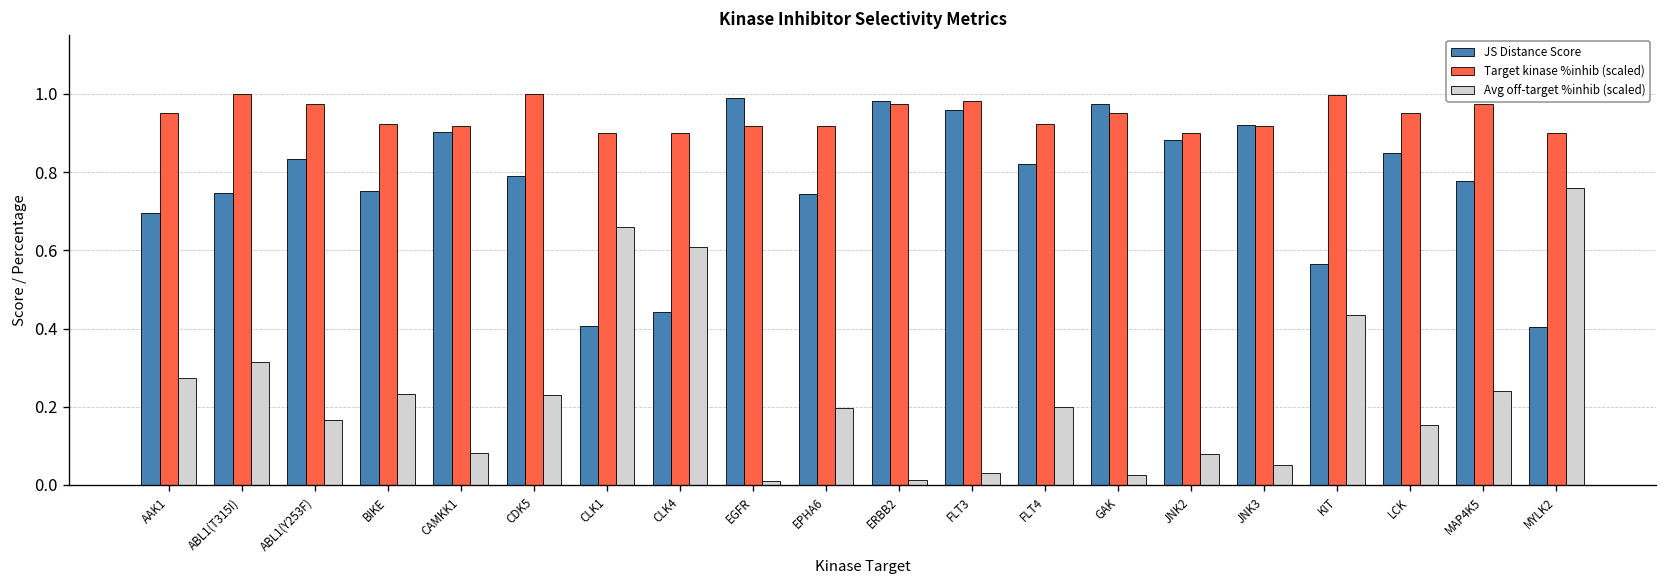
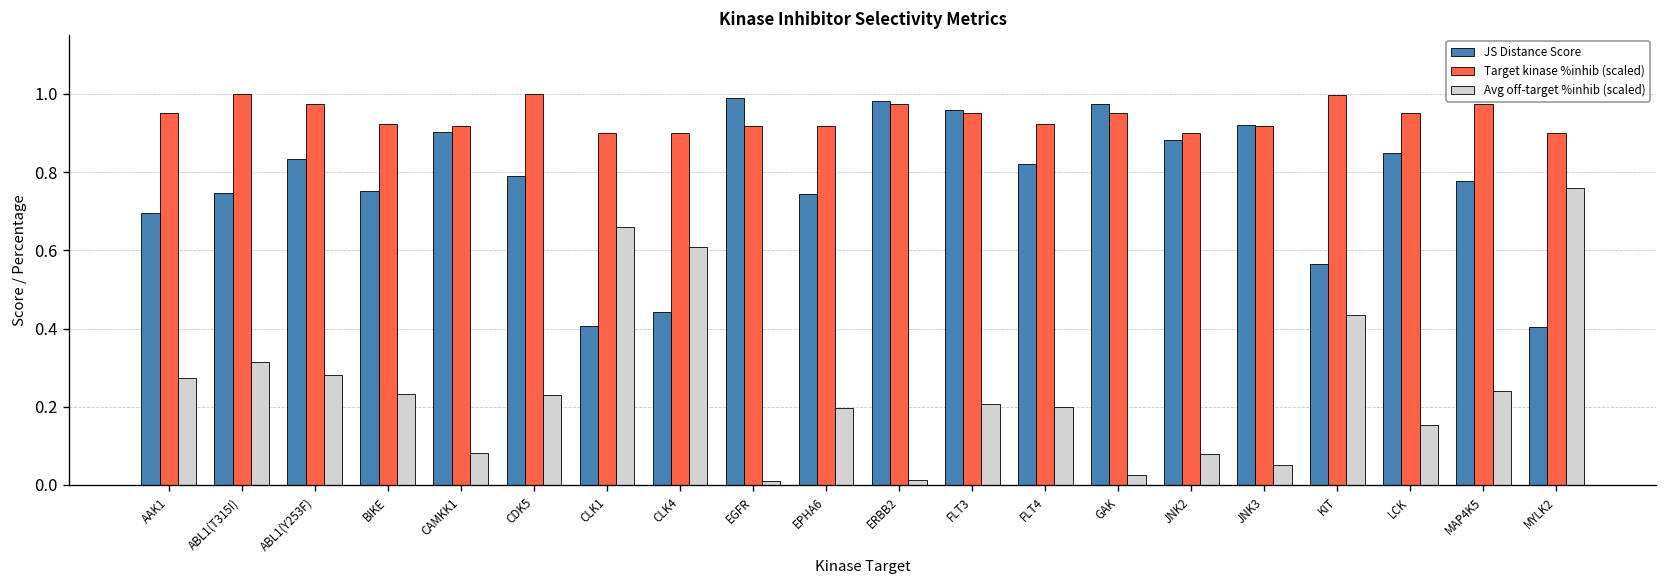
  {
    "JS Distance Score": {
      "AAK1": 0.69,
      "ABL1(T315I)": 0.75,
      "ABL1(Y253F)": 0.83,
      "BIKE": 0.75,
      "CAMKK1": 0.90,
      "CDK5": 0.79,
      "CLK1": 0.41,
      "CLK4": 0.44,
      "EGFR": 0.99,
      "EPHA6": 0.74,
      "ERBB2": 0.98,
      "FLT3": 0.96,
      "FLT4": 0.82,
      "GAK": 0.97,
      "JNK2": 0.88,
      "JNK3": 0.92,
      "KIT": 0.56,
      "LCK": 0.85,
      "MAP4K5": 0.78,
      "MYLK2": 0.40
    },
    "Target kinase %inhib (scaled)": {
      "AAK1": 0.95,
      "ABL1(T315I)": 1.00,
      "ABL1(Y253F)": 0.97,
      "BIKE": 0.92,
      "CAMKK1": 0.92,
      "CDK5": 1.00,
      "CLK1": 0.90,
      "CLK4": 0.90,
      "EGFR": 0.92,
      "EPHA6": 0.92,
      "ERBB2": 0.97,
-     "FLT3": 0.98,
+     "FLT3": 0.95,
      "FLT4": 0.92,
      "GAK": 0.95,
      "JNK2": 0.90,
      "JNK3": 0.92,
      "KIT": 1.00,
      "LCK": 0.95,
      "MAP4K5": 0.97,
      "MYLK2": 0.90
    },
    "Avg off-target %inhib (scaled)": {
      "AAK1": 0.27,
      "ABL1(T315I)": 0.32,
-     "ABL1(Y253F)": 0.17,
+     "ABL1(Y253F)": 0.28,
      "BIKE": 0.23,
      "CAMKK1": 0.08,
      "CDK5": 0.23,
      "CLK1": 0.66,
      "CLK4": 0.61,
      "EGFR": 0.01,
      "EPHA6": 0.20,
      "ERBB2": 0.01,
-     "FLT3": 0.03,
+     "FLT3": 0.21,
      "FLT4": 0.20,
      "GAK": 0.02,
      "JNK2": 0.08,
      "JNK3": 0.05,
      "KIT": 0.43,
      "LCK": 0.15,
      "MAP4K5": 0.24,
      "MYLK2": 0.76
    }
  }
